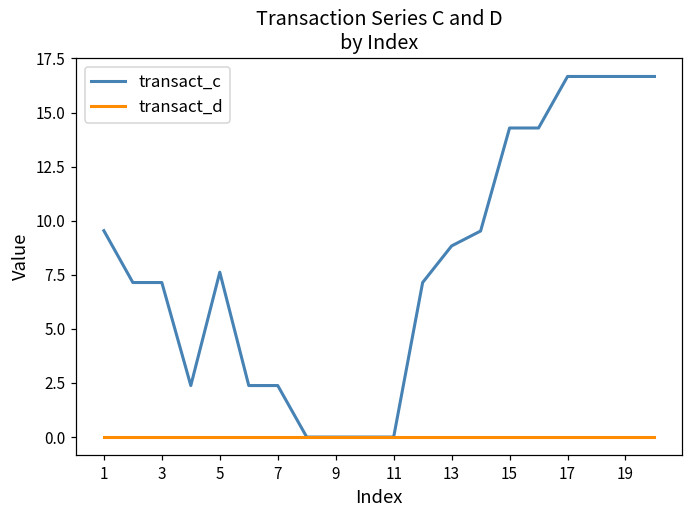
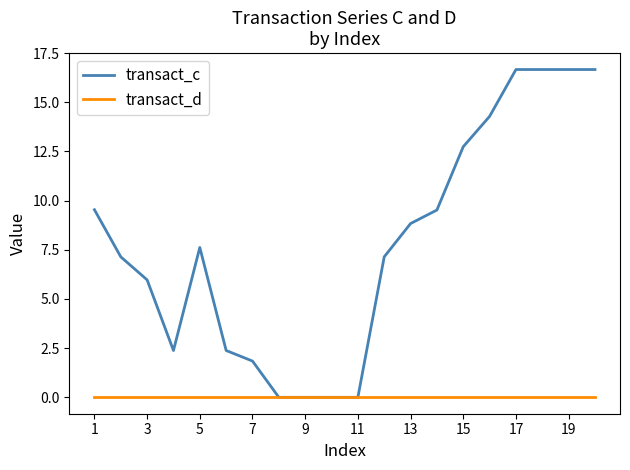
  {
    "transact_c": {
      "1": 9.5,
-     "3": 7.1,
+     "3": 6.0,
      "5": 7.6,
-     "7": 2.4,
+     "7": 1.8,
      "13": 8.8,
-     "15": 14.3,
+     "15": 12.7,
      "17": 16.7,
      "19": 16.7
    },
    "transact_d": {
      "1": 0.0,
      "3": 0.0,
      "5": 0.0,
      "7": 0.0,
      "13": 0.0,
      "15": 0.0,
      "17": 0.0,
      "19": 0.0
    }
  }
